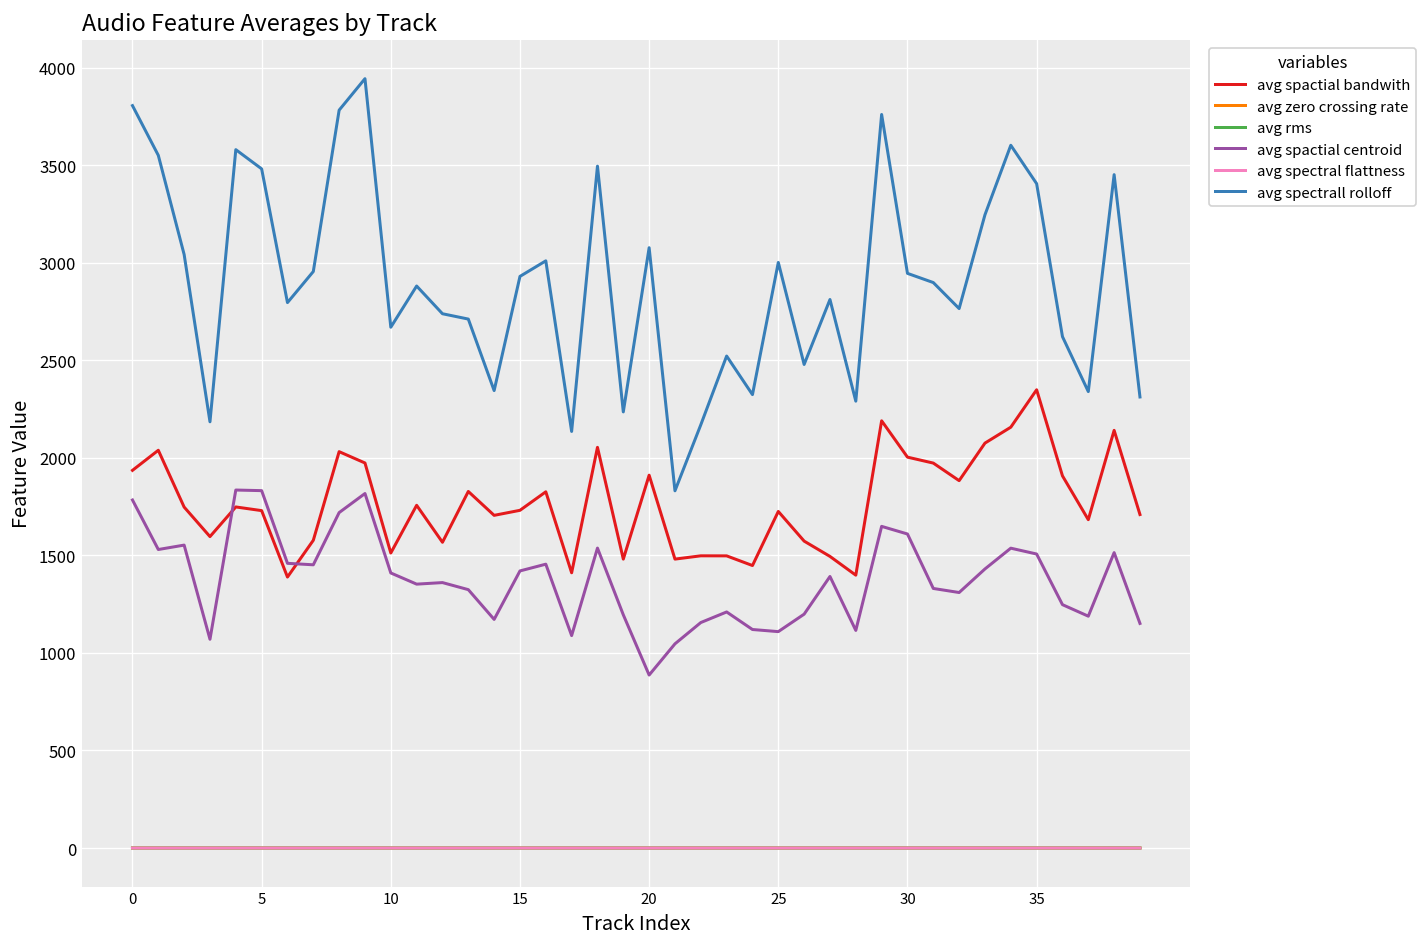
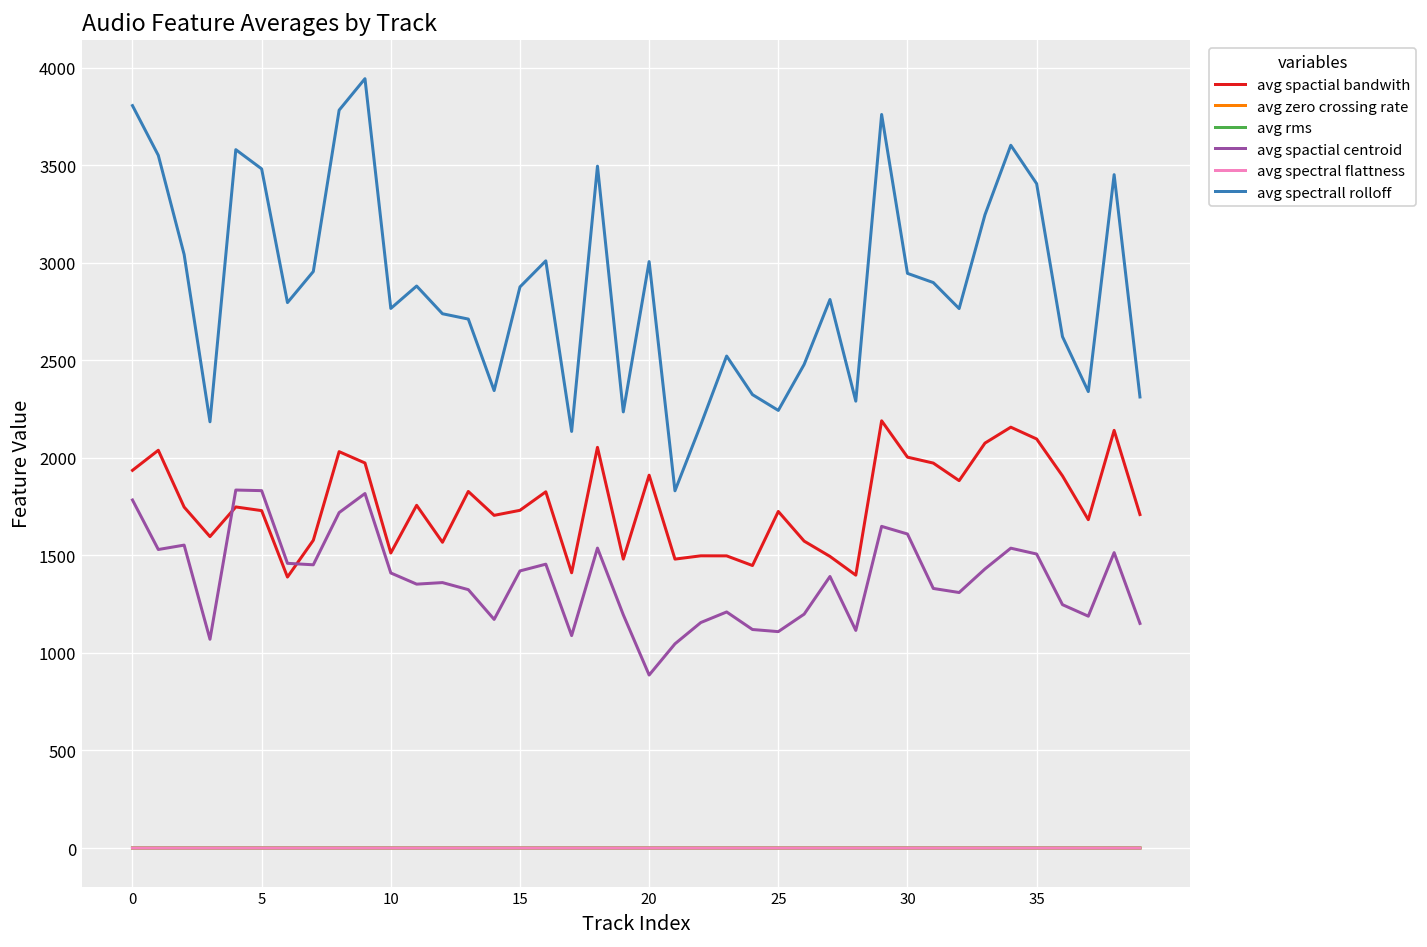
  {
    "avg spactial bandwith": {
      "0": 1940,
      "5": 1730,
      "10": 1510,
      "15": 1730,
      "20": 1910,
      "25": 1730,
      "30": 2000,
-     "35": 2350
+     "35": 2100
    },
    "avg spectral flattness": {
      "0": 0,
      "5": 0,
      "10": 0,
      "15": 0,
      "20": 0,
      "25": 0,
      "30": 0,
      "35": 0
    },
    "avg spactial centroid": {
      "0": 1780,
      "5": 1830,
      "10": 1410,
      "15": 1420,
      "20": 890,
      "25": 1110,
      "30": 1610,
      "35": 1510
    },
    "avg spectrall rolloff": {
      "0": 3810,
      "5": 3480,
-     "10": 2670,
-     "15": 2930,
-     "20": 3080,
-     "25": 3000,
+     "10": 2770,
+     "15": 2880,
+     "20": 3010,
+     "25": 2240,
      "30": 2950,
      "35": 3410
    }
  }
